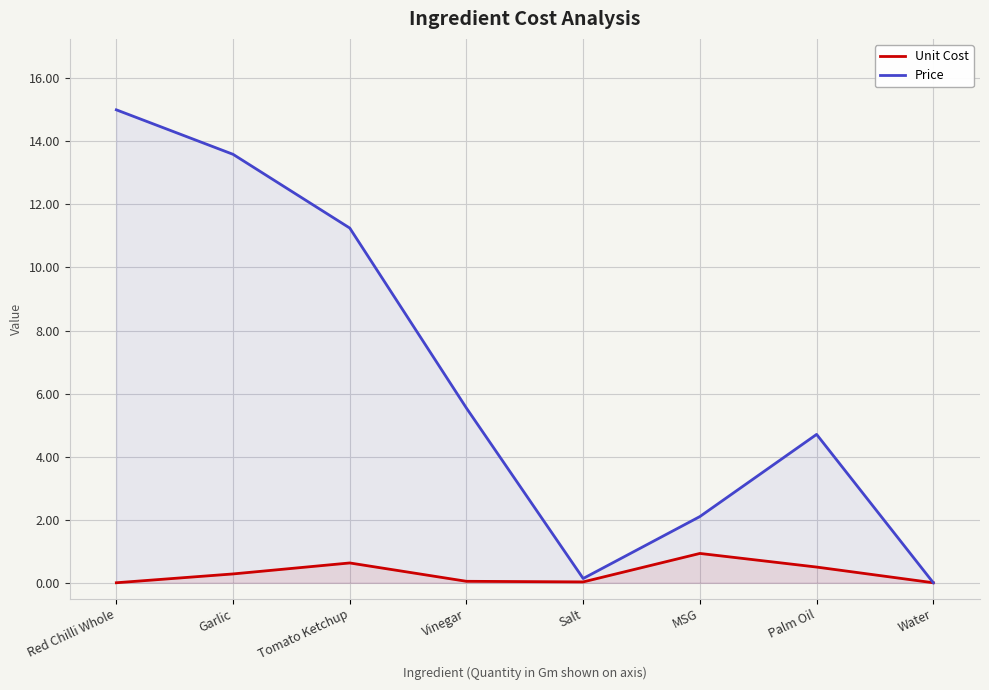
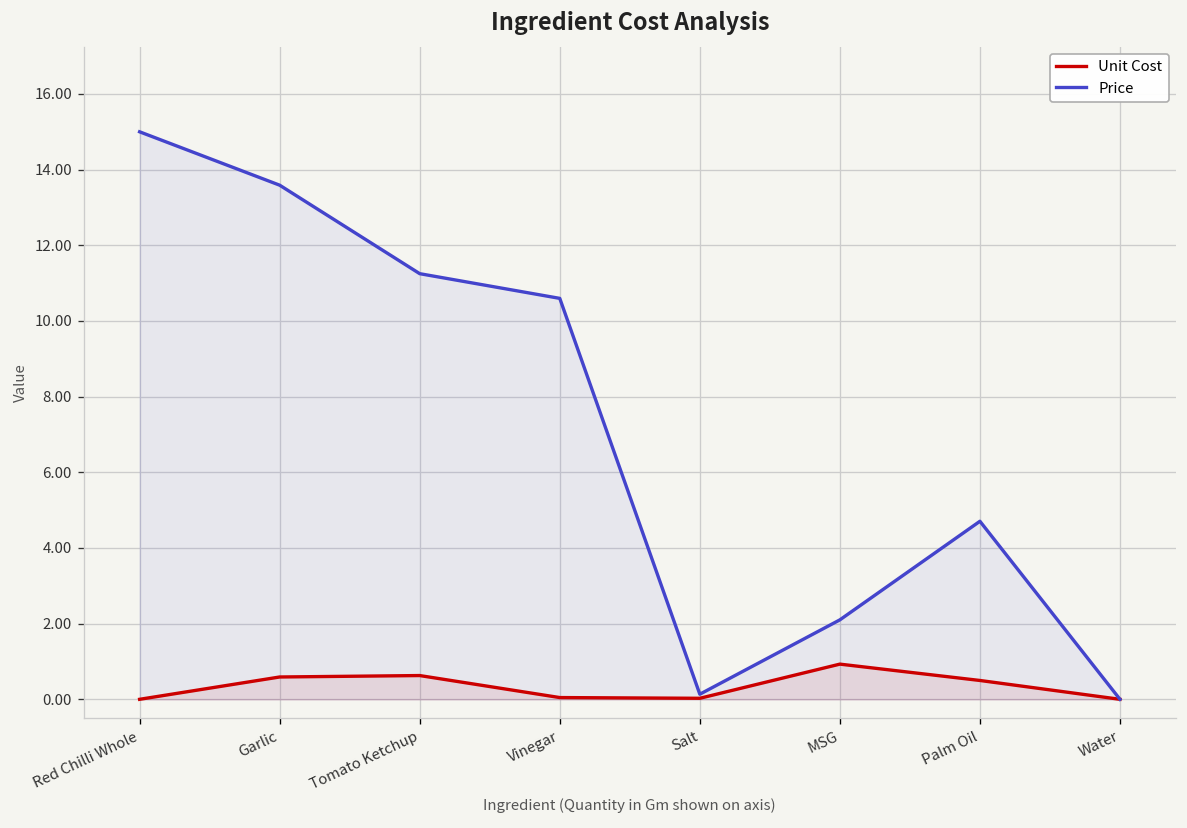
  {
    "Unit Cost": {
      "Red Chilli Whole": 0.0,
-     "Garlic": 0.3,
+     "Garlic": 0.6,
      "Tomato Ketchup": 0.6,
      "Vinegar": 0.0,
      "Salt": 0.0,
      "MSG": 0.9,
      "Palm Oil": 0.5
    },
    "Price": {
      "Red Chilli Whole": 15.0,
      "Garlic": 13.6,
      "Tomato Ketchup": 11.3,
-     "Vinegar": 5.5,
+     "Vinegar": 10.6,
      "Salt": 0.1,
      "MSG": 2.1,
      "Palm Oil": 4.7
    }
  }
